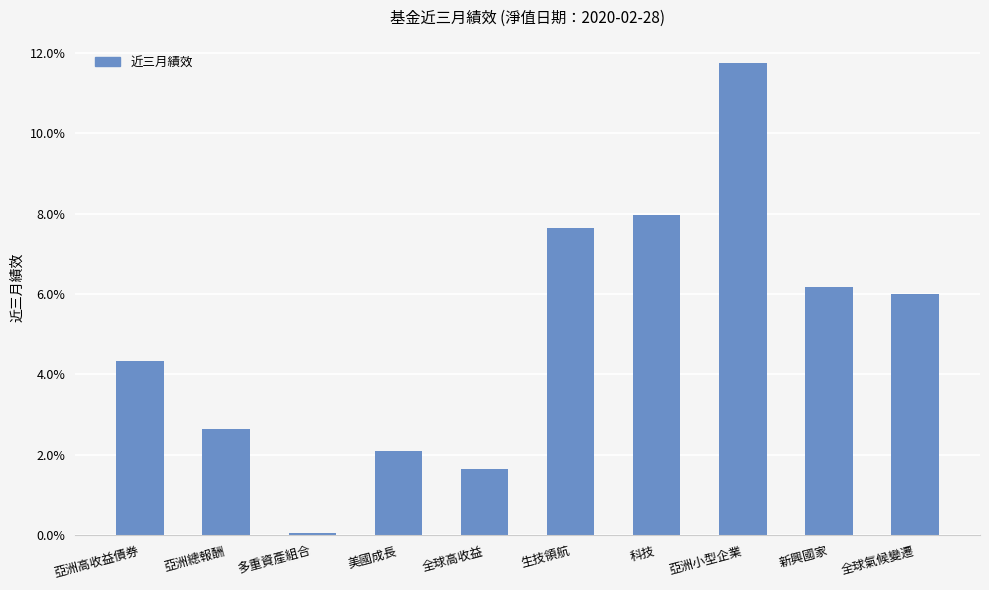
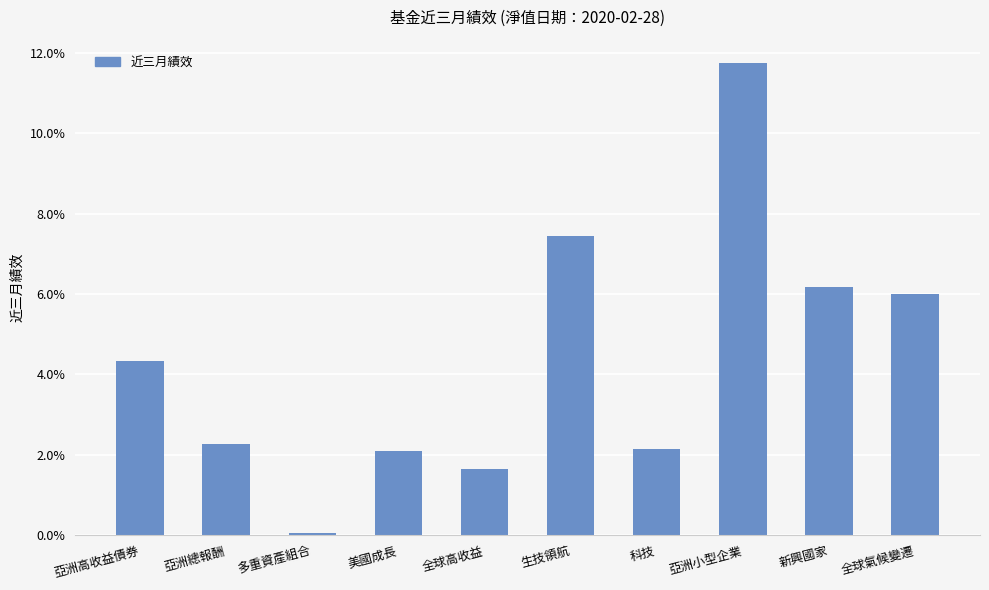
  {
    "亞洲高收益債券": "4.3%",
-   "亞洲總報酬": "2.6%",
+   "亞洲總報酬": "2.3%",
    "美國成長": "2.1%",
    "全球高收益": "1.6%",
-   "生技領航": "7.6%",
-   "科技": "8.0%",
+   "生技領航": "7.4%",
+   "科技": "2.1%",
    "亞洲小型企業": "11.7%",
    "新興國家": "6.2%",
    "全球氣候變遷": "6.0%"
  }
